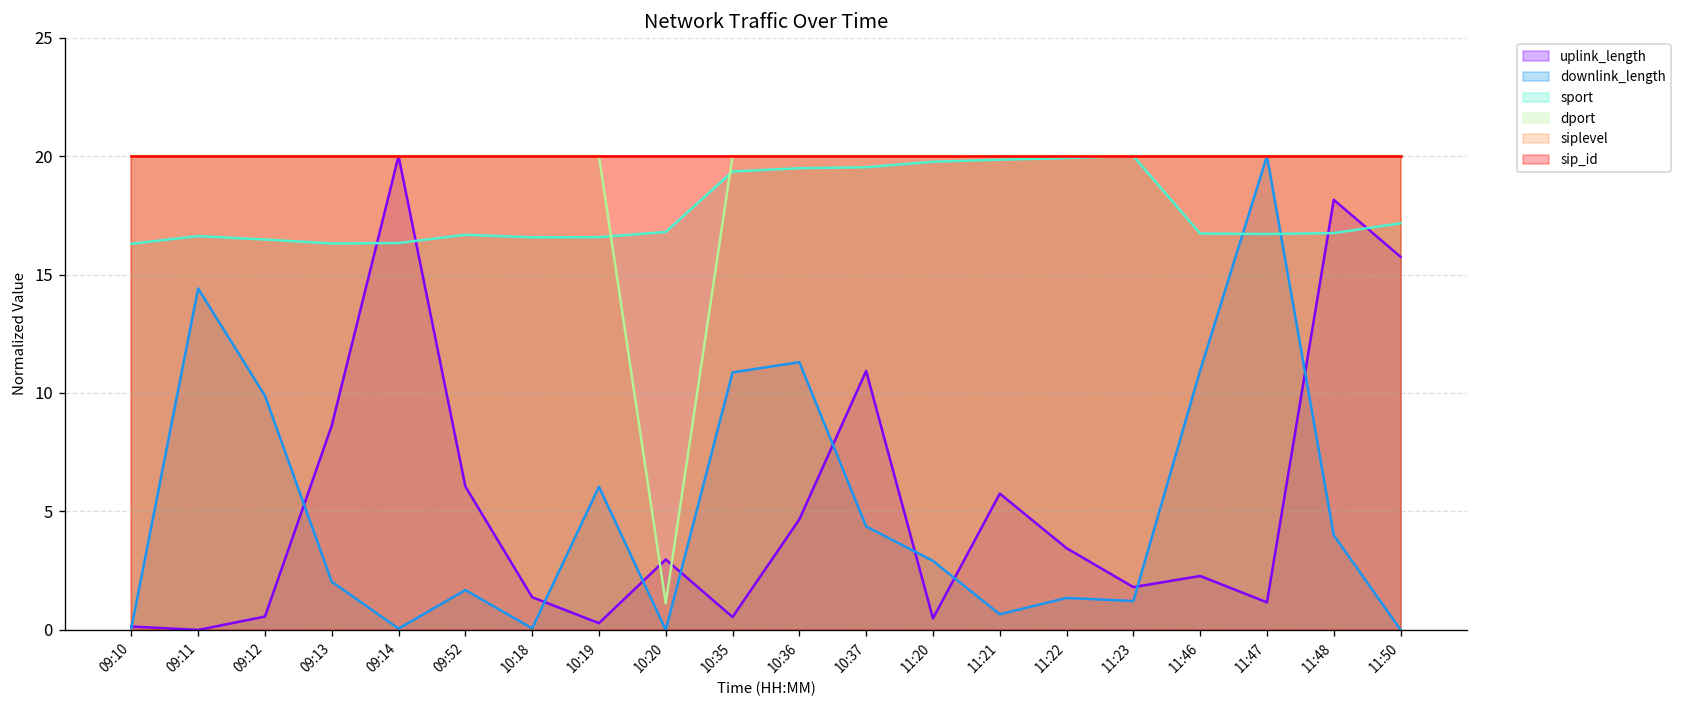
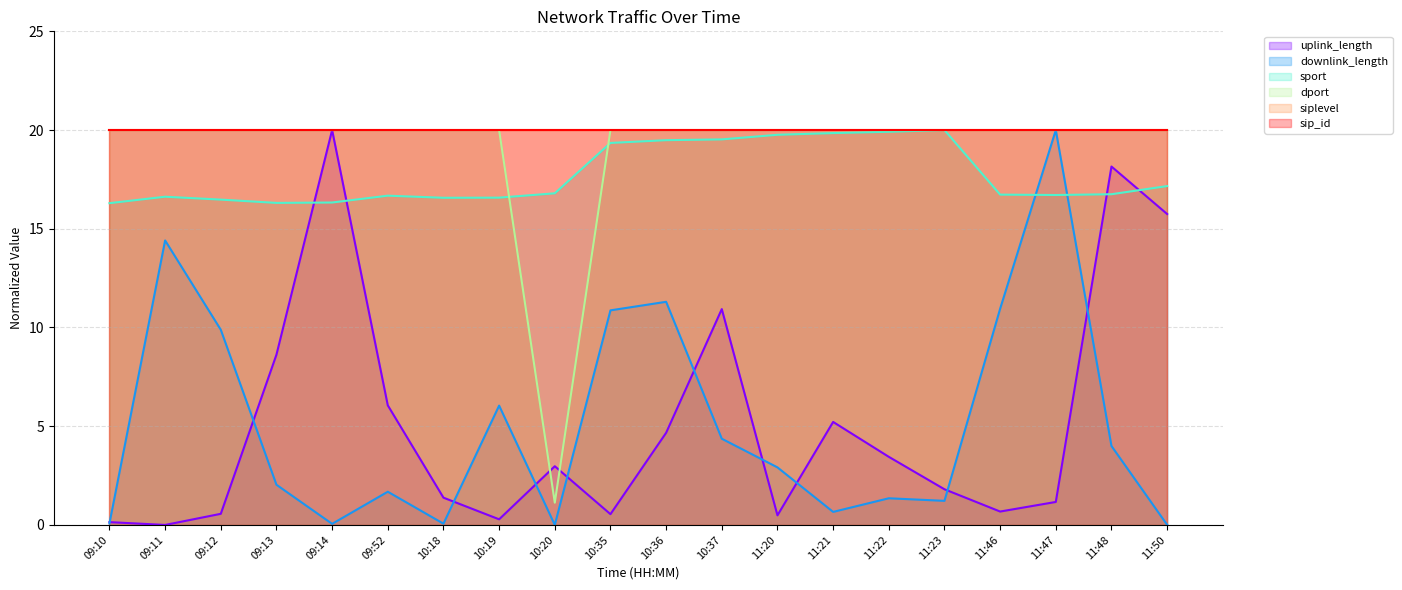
  {
    "uplink_length": {
      "09:11": 0.0,
      "09:12": 0.6,
      "09:13": 8.6,
      "09:52": 6.1,
      "10:18": 1.4,
      "10:19": 0.3,
      "10:20": 3.0,
      "10:35": 0.5,
      "10:36": 4.7,
      "10:37": 10.9,
      "11:20": 0.5,
-     "11:21": 5.8,
+     "11:21": 5.2,
      "11:22": 3.4,
      "11:23": 1.8,
-     "11:46": 2.3,
+     "11:46": 0.7,
      "11:47": 1.2,
      "11:48": 18.2,
      "11:50": 15.7
    },
    "sip_id": {
      "10:20": 20.0
    }
  }
